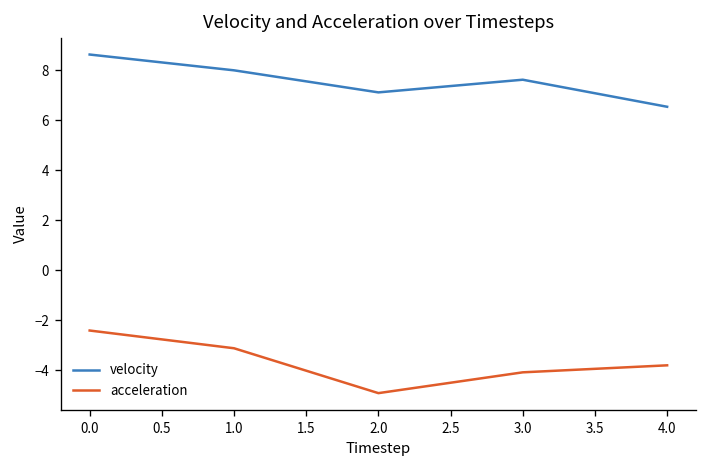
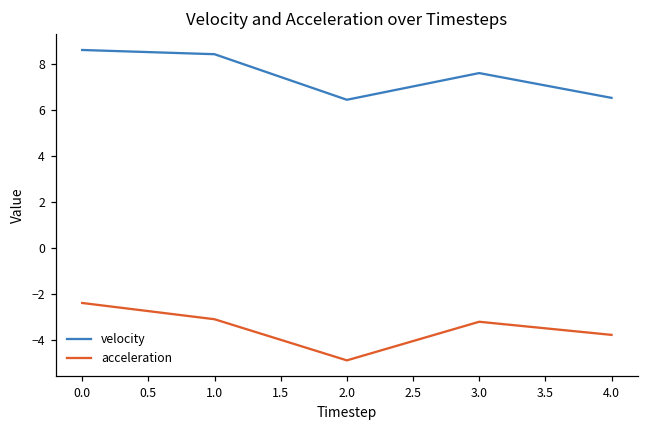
  {
    "velocity": {
      "0.0": 8.6,
-     "1.0": 8.0,
-     "2.0": 7.1,
+     "1.0": 8.4,
+     "2.0": 6.5,
      "3.0": 7.6,
      "4.0": 6.5
    },
    "acceleration": {
      "0.0": -2.4,
      "1.0": -3.1,
      "2.0": -4.9,
-     "3.0": -4.1,
+     "3.0": -3.2,
      "4.0": -3.8
    }
  }
